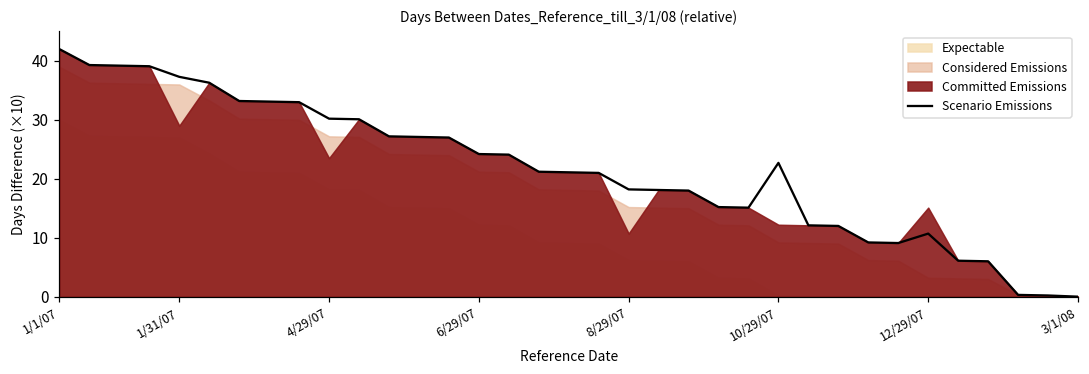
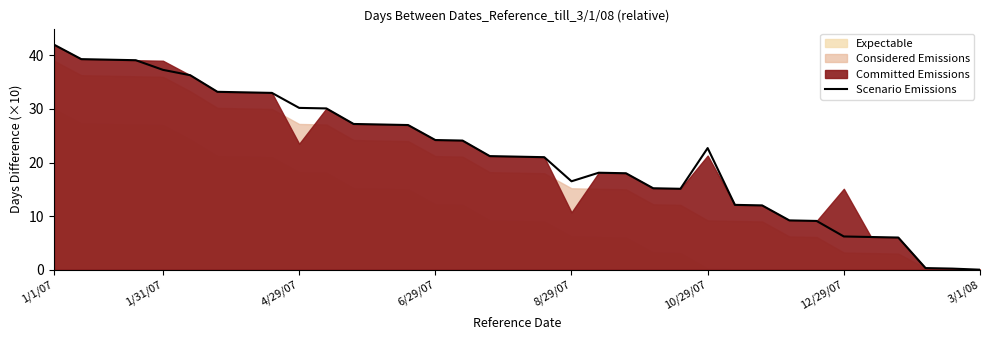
  {
    "Scenario Emissions": {
      "1/31/07": 37,
      "4/29/07": 30,
-     "8/29/07": 18,
+     "8/29/07": 17,
      "10/29/07": 23,
-     "12/29/07": 11
+     "12/29/07": 6
    },
    "Committed Emissions": {
-     "1/31/07": 29,
+     "1/31/07": 39,
      "4/29/07": 24,
      "8/29/07": 11,
-     "10/29/07": 12,
+     "10/29/07": 21,
      "12/29/07": 15
    }
  }
